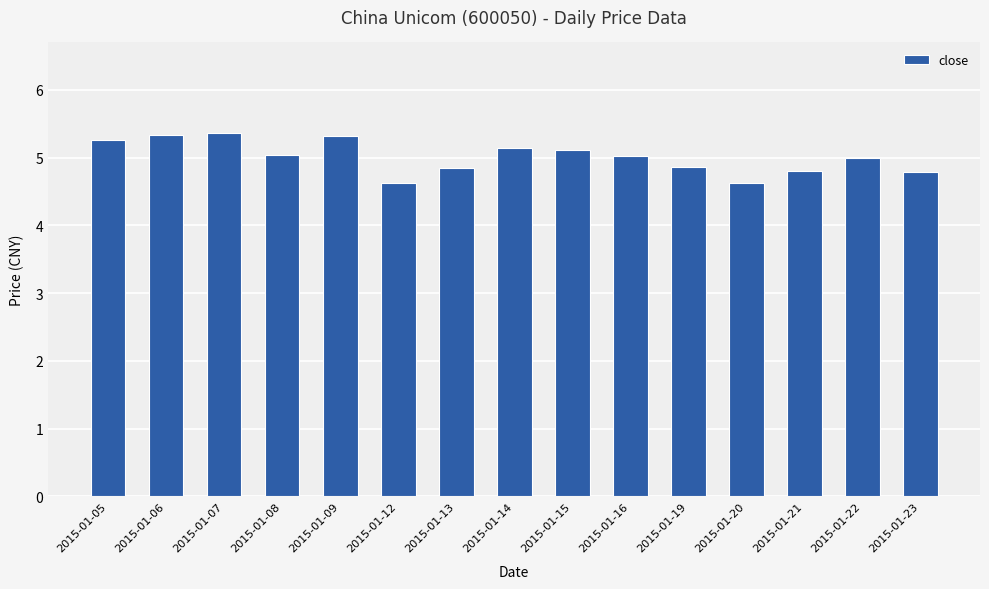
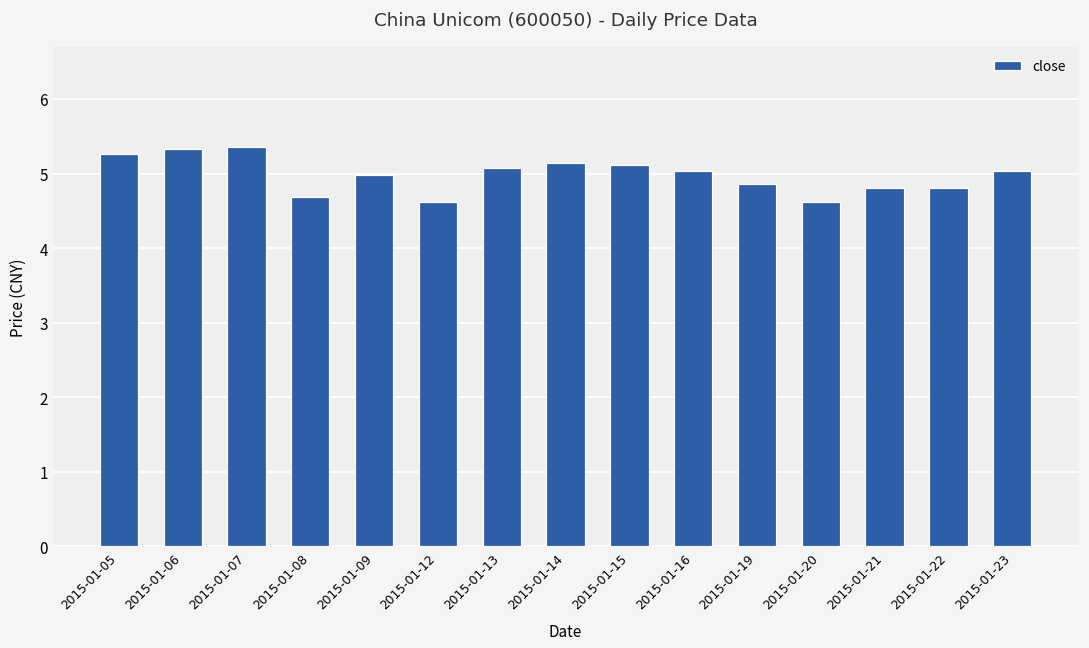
  {
    "2015-01-05": 5.3,
    "2015-01-06": 5.3,
    "2015-01-07": 5.4,
-   "2015-01-08": 5.0,
-   "2015-01-09": 5.3,
+   "2015-01-08": 4.7,
+   "2015-01-09": 5.0,
    "2015-01-12": 4.6,
-   "2015-01-13": 4.9,
+   "2015-01-13": 5.1,
    "2015-01-14": 5.1,
    "2015-01-15": 5.1,
    "2015-01-16": 5.0,
    "2015-01-19": 4.9,
    "2015-01-20": 4.6,
    "2015-01-21": 4.8,
-   "2015-01-22": 5.0,
-   "2015-01-23": 4.8
+   "2015-01-22": 4.8,
+   "2015-01-23": 5.0
  }
